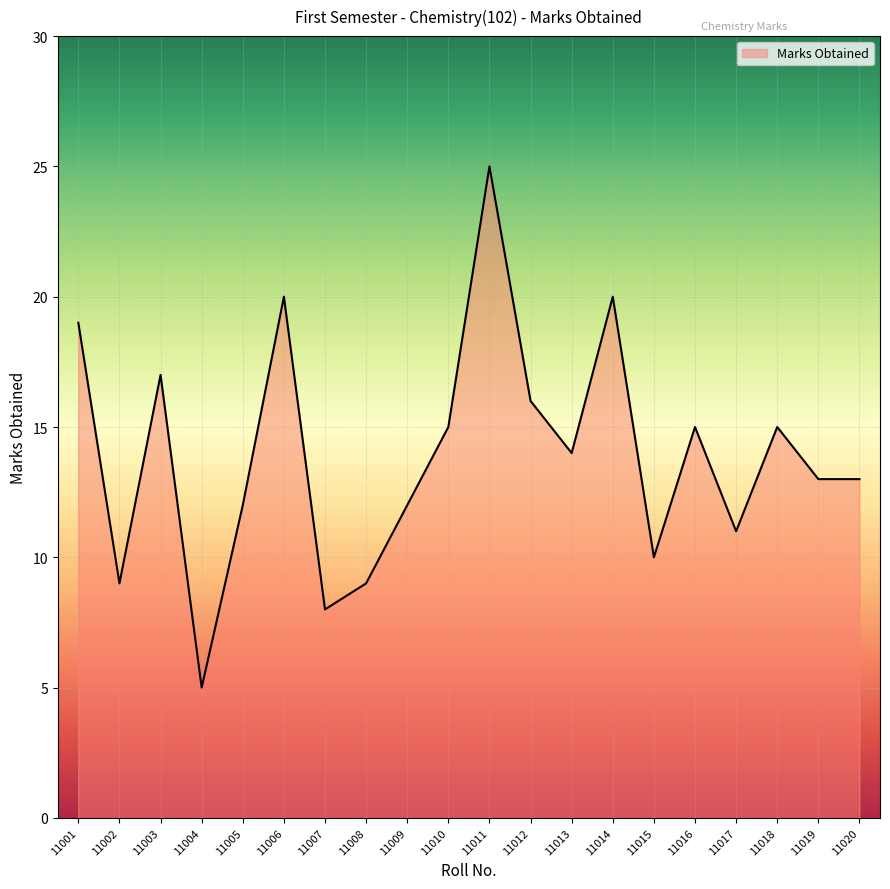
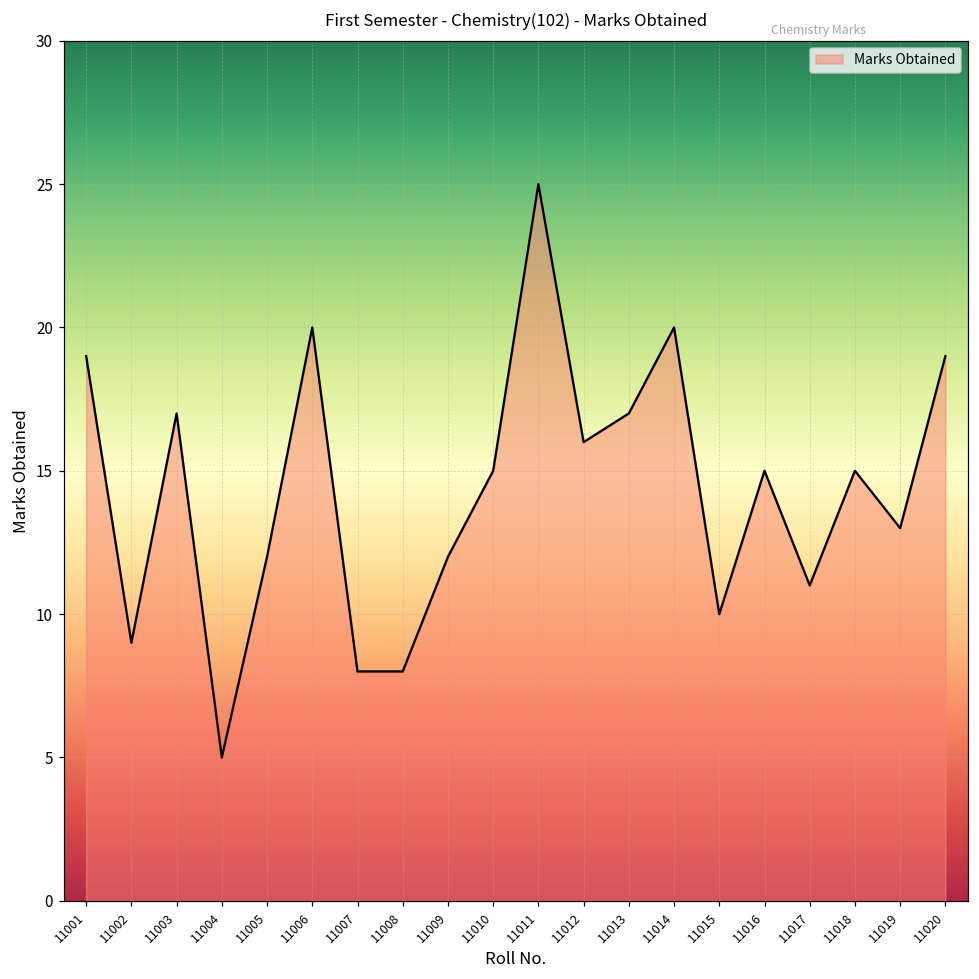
  {
    "11001": 19,
    "11002": 9,
    "11003": 17,
    "11004": 5,
    "11005": 12,
    "11006": 20,
    "11007": 8,
-   "11008": 9,
+   "11008": 8,
    "11009": 12,
    "11010": 15,
    "11011": 25,
    "11012": 16,
-   "11013": 14,
+   "11013": 17,
    "11014": 20,
    "11015": 10,
    "11016": 15,
    "11017": 11,
    "11018": 15,
    "11019": 13,
-   "11020": 13
+   "11020": 19
  }
